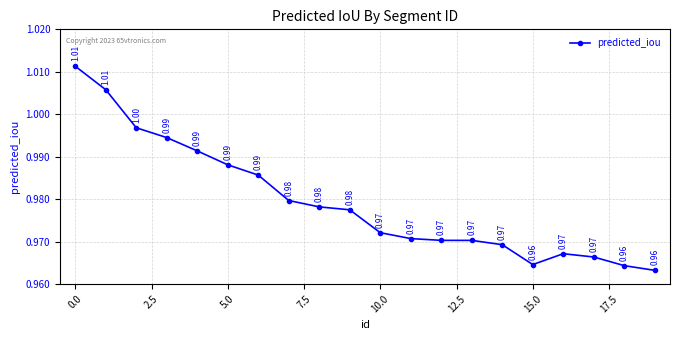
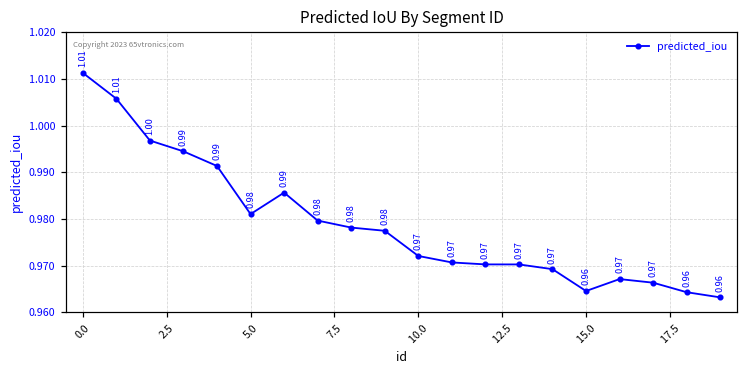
  {
    "0.0": 1.01,
-   "5.0": 0.99,
+   "5.0": 0.98,
    "10.0": 0.97,
    "15.0": 0.96
  }
